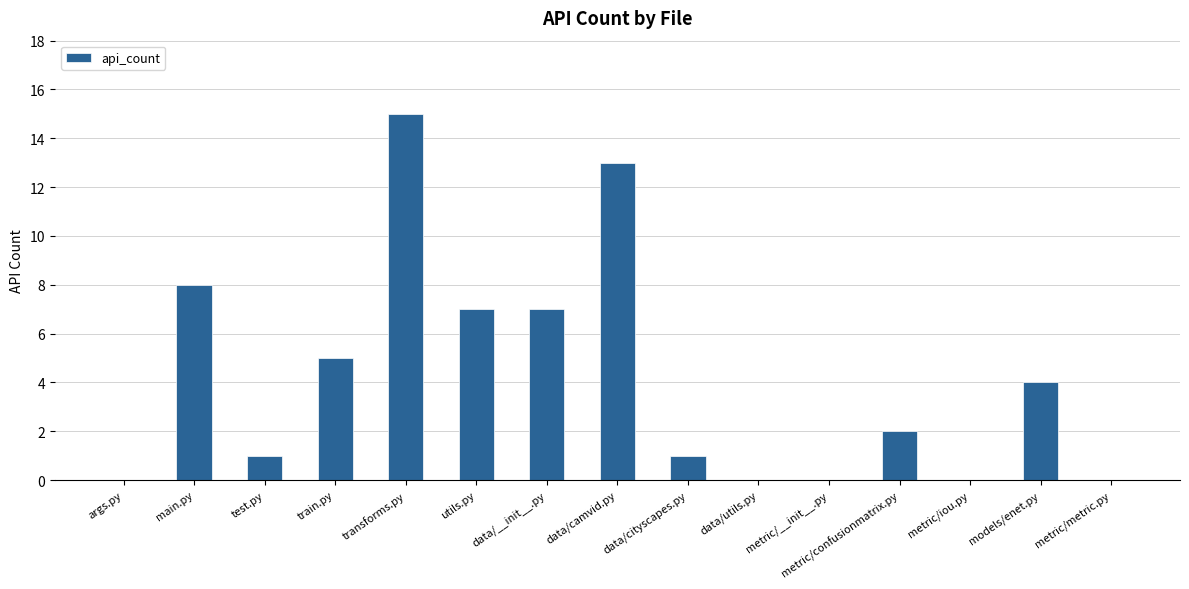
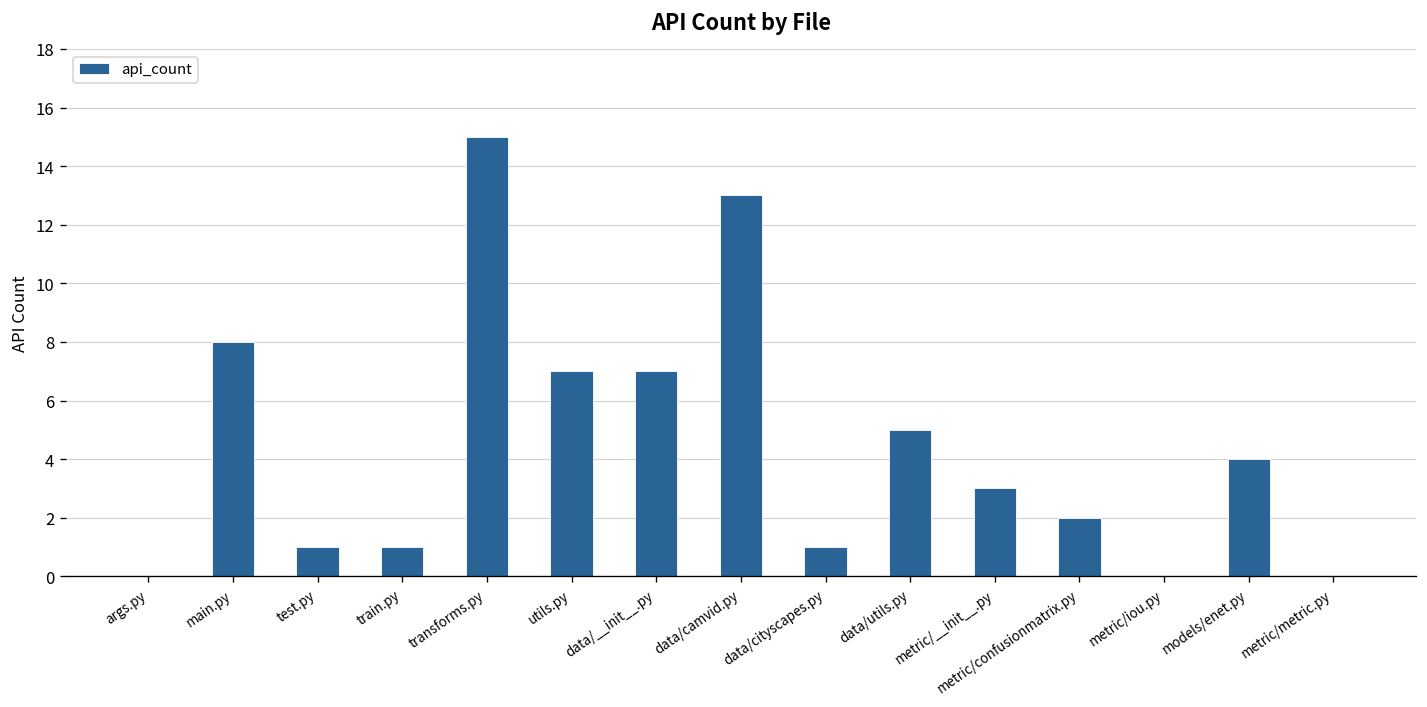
  {
    "args.py": 0,
    "main.py": 8,
    "test.py": 1,
-   "train.py": 5,
+   "train.py": 1,
    "transforms.py": 15,
    "utils.py": 7,
    "data/__init__.py": 7,
    "data/camvid.py": 13,
    "data/cityscapes.py": 1,
-   "data/utils.py": 0,
-   "metric/__init__.py": 0,
+   "data/utils.py": 5,
+   "metric/__init__.py": 3,
    "metric/confusionmatrix.py": 2,
    "metric/iou.py": 0,
    "models/enet.py": 4,
    "metric/metric.py": 0
  }
